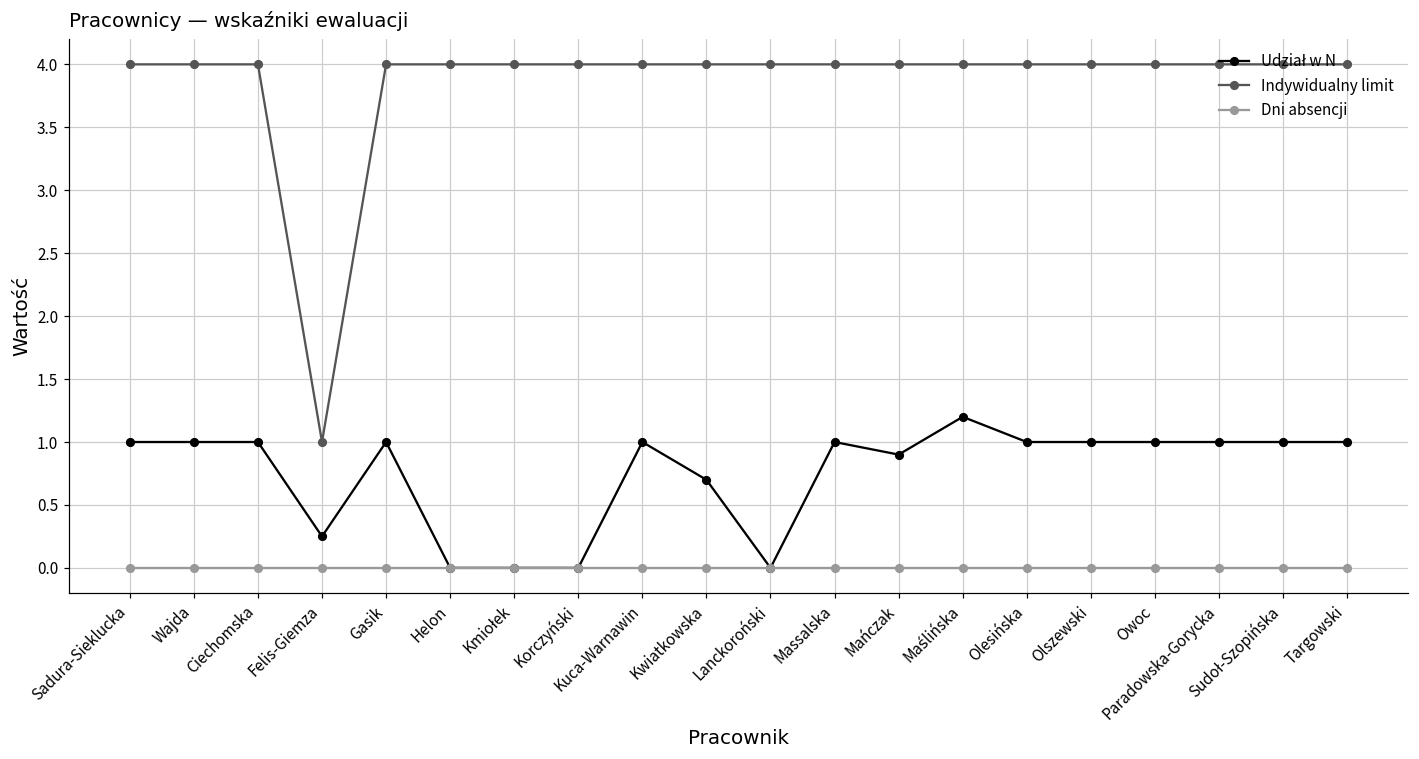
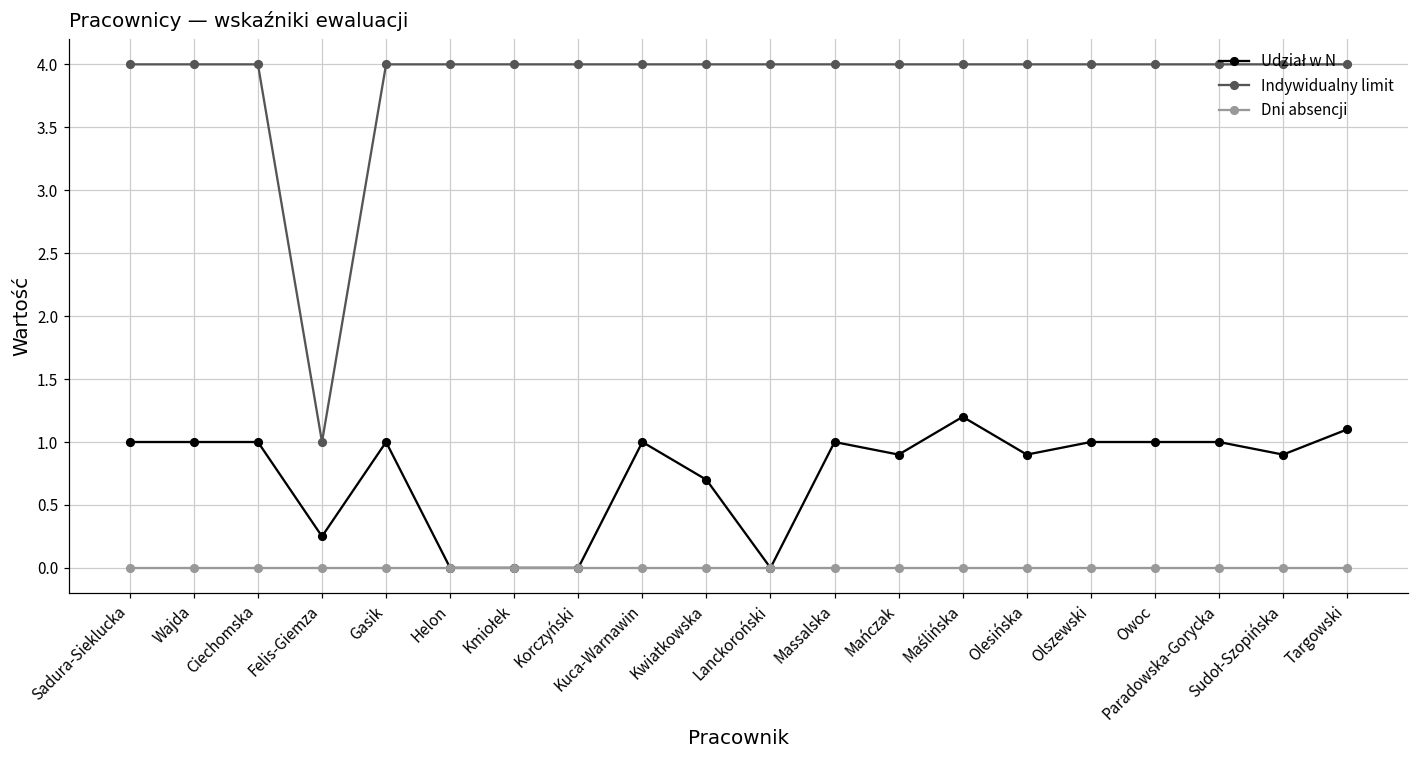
  {
    "Udział w N": {
      "Sadura-Sieklucka": 1.0,
      "Wajda": 1.0,
      "Ciechomska": 1.0,
      "Felis-Giemza": 0.25,
      "Gasik": 1.0,
      "Kuca-Warnawin": 1.0,
      "Kwiatkowska": 0.7,
      "Massalska": 1.0,
      "Mańczak": 0.9,
      "Maślińska": 1.2,
-     "Olesińska": 1.0,
+     "Olesińska": 0.9,
      "Olszewski": 1.0,
      "Owoc": 1.0,
      "Paradowska-Gorycka": 1.0,
-     "Sudoł-Szopińska": 1.0,
-     "Targowski": 1.0
+     "Sudoł-Szopińska": 0.9,
+     "Targowski": 1.1
    },
    "Indywidualny limit": {
      "Sadura-Sieklucka": 4.0,
      "Wajda": 4.0,
      "Ciechomska": 4.0,
      "Felis-Giemza": 1.0,
      "Gasik": 4.0,
      "Helon": 4.0,
      "Kmiołek": 4.0,
      "Korczyński": 4.0,
      "Kuca-Warnawin": 4.0,
      "Kwiatkowska": 4.0,
      "Lanckoroński": 4.0,
      "Massalska": 4.0,
      "Mańczak": 4.0,
      "Maślińska": 4.0,
      "Olesińska": 4.0,
      "Olszewski": 4.0,
      "Owoc": 4.0,
      "Paradowska-Gorycka": 4.0,
      "Sudoł-Szopińska": 4.0,
      "Targowski": 4.0
    },
    "Dni absencji": {
      "Sadura-Sieklucka": 0.0,
      "Wajda": 0.0,
      "Ciechomska": 0.0,
      "Felis-Giemza": 0.0,
      "Gasik": 0.0,
      "Kuca-Warnawin": 0.0,
      "Kwiatkowska": 0.0,
      "Massalska": 0.0,
      "Mańczak": 0.0,
      "Maślińska": 0.0,
      "Olesińska": 0.0,
      "Olszewski": 0.0,
      "Owoc": 0.0,
      "Paradowska-Gorycka": 0.0,
      "Sudoł-Szopińska": 0.0,
      "Targowski": 0.0
    }
  }
